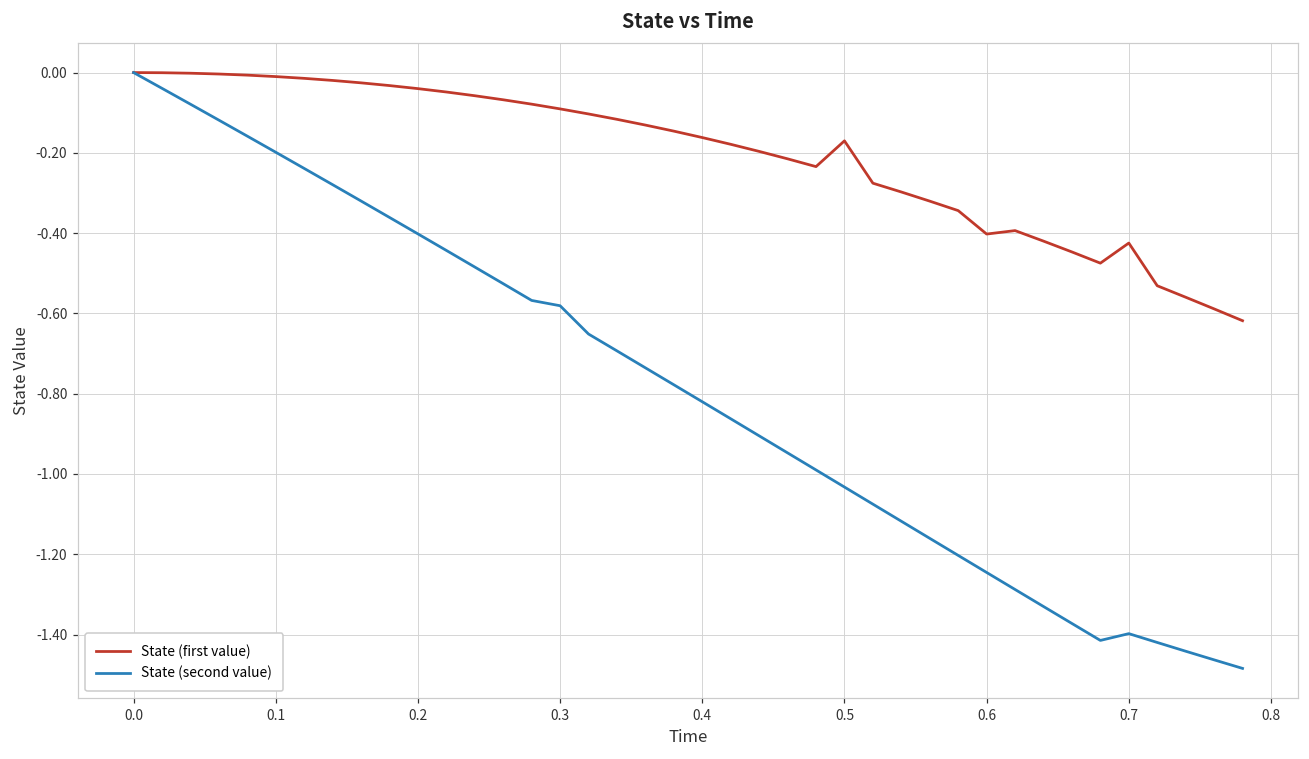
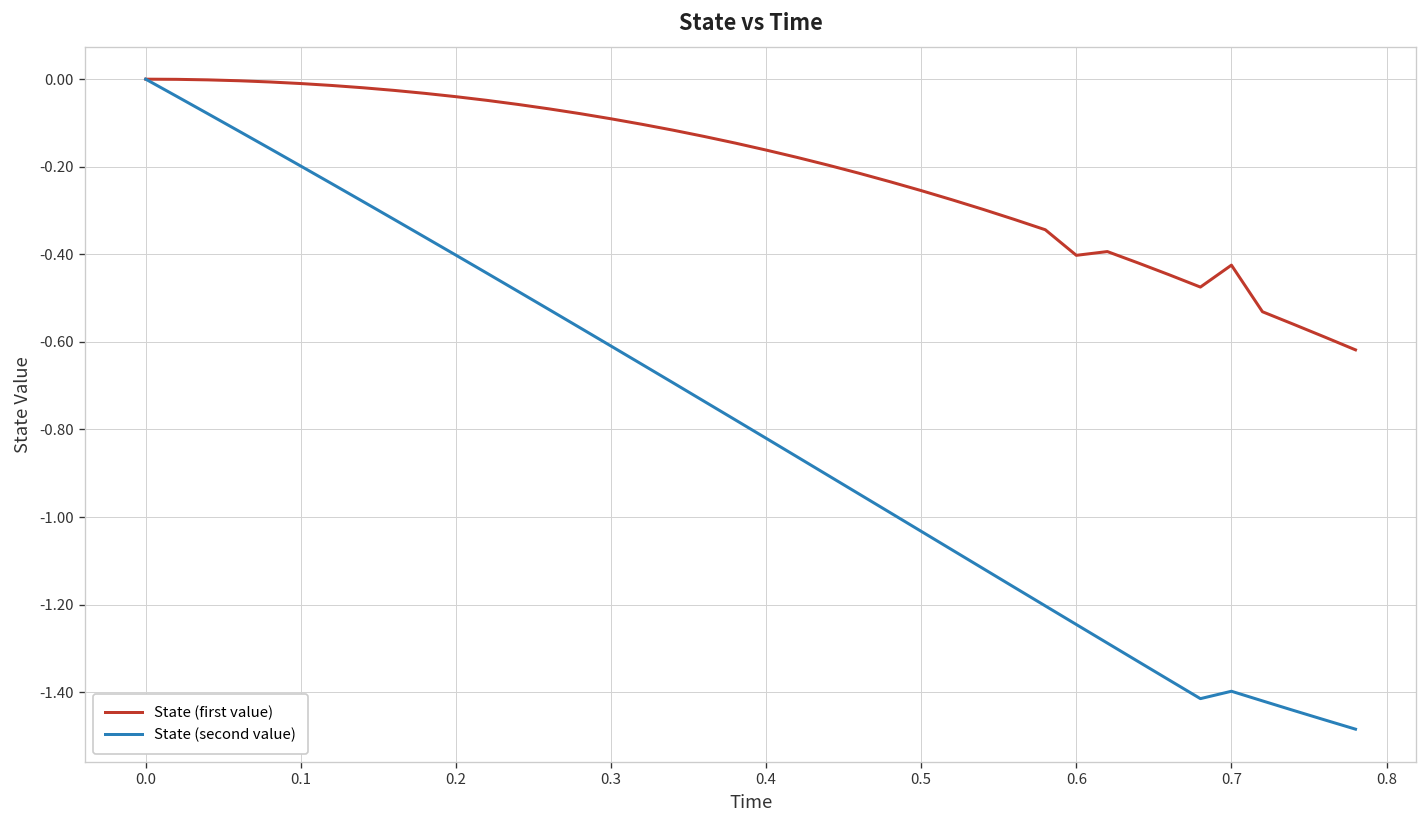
  {
    "State (first value)": {
      "0.1": -0.01,
      "0.2": -0.04,
      "0.3": -0.09,
      "0.4": -0.16,
-     "0.5": -0.17,
+     "0.5": -0.25,
      "0.6": -0.40,
      "0.7": -0.42
    },
    "State (second value)": {
      "0.1": -0.20,
      "0.2": -0.40,
-     "0.3": -0.58,
+     "0.3": -0.61,
      "0.4": -0.82,
      "0.5": -1.03,
      "0.6": -1.25,
      "0.7": -1.40
    }
  }
